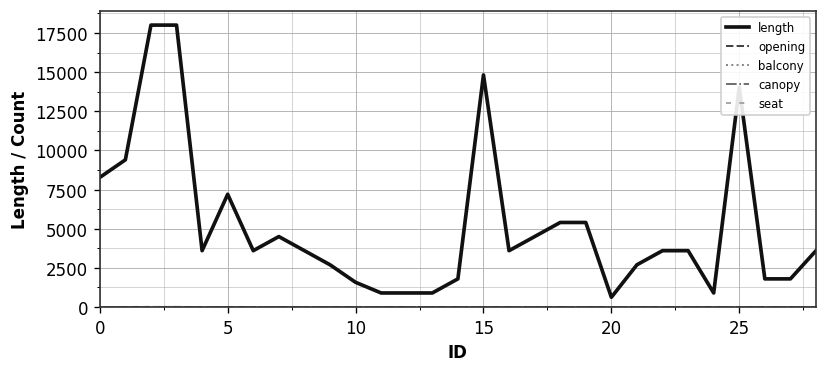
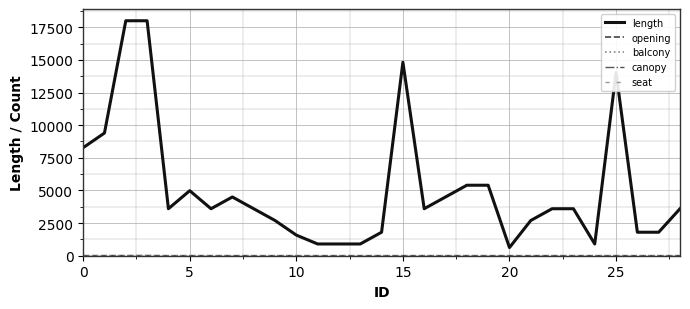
  {
    "length": {
      "0": 8300,
-     "5": 7200,
+     "5": 5000,
      "10": 1600,
      "15": 14800,
      "20": 600
    },
    "seat": {
      "0": 0,
      "5": 0,
      "10": 0,
      "15": 0,
      "20": 0,
      "25": 0
    }
  }
